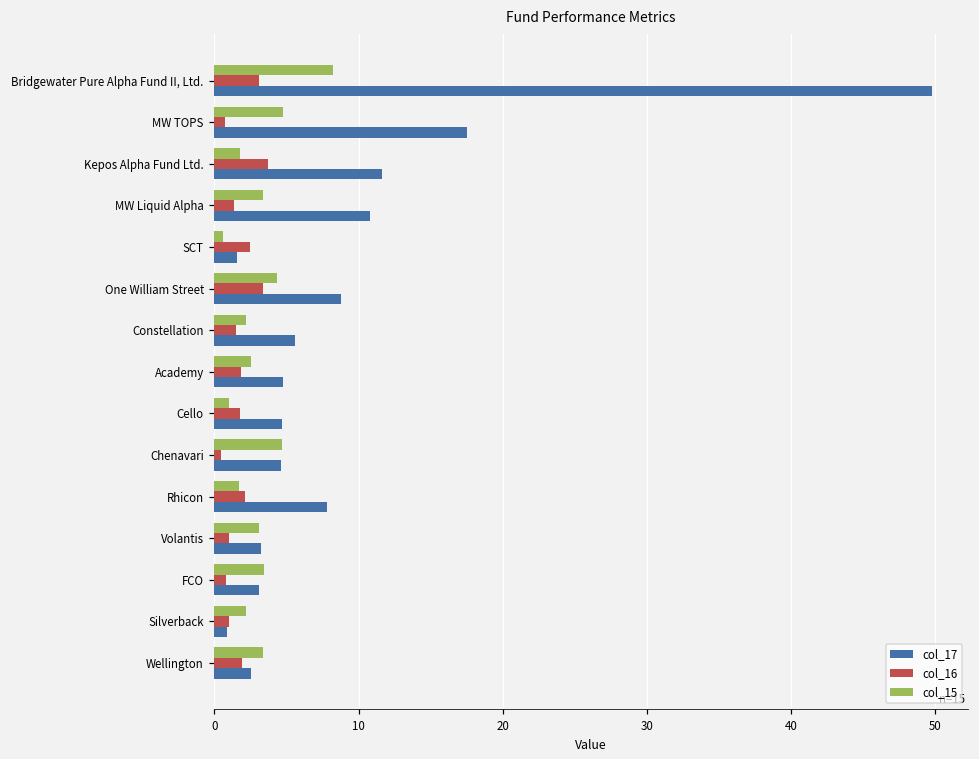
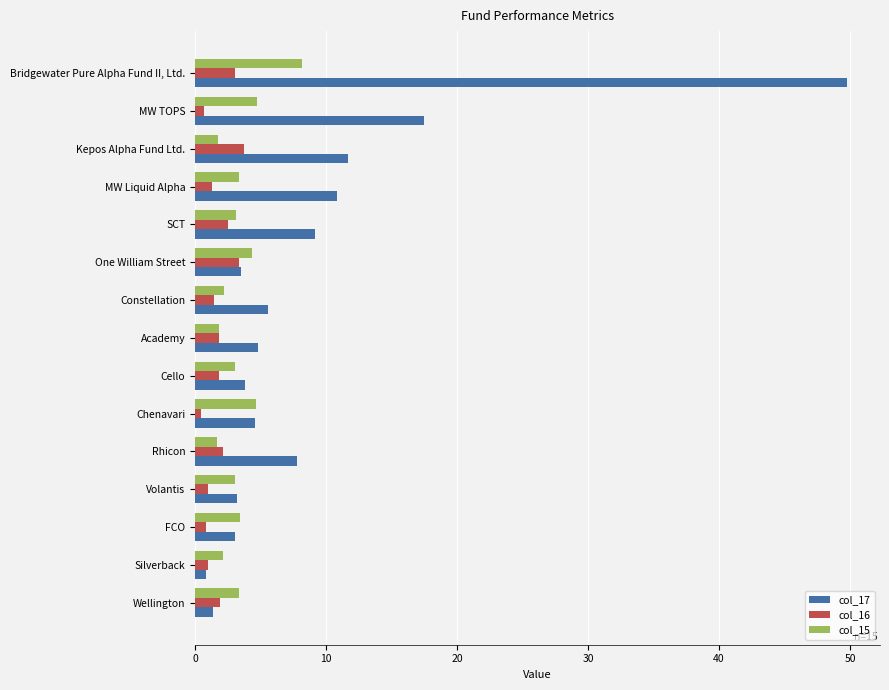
  {
    "col_17": {
      "Bridgewater Pure Alpha Fund II, Ltd.": 49.8,
      "MW TOPS": 17.5,
      "Kepos Alpha Fund Ltd.": 11.6,
      "MW Liquid Alpha": 10.8,
-     "SCT": 1.5,
-     "One William Street": 8.8,
+     "SCT": 9.2,
+     "One William Street": 3.5,
      "Constellation": 5.6,
      "Academy": 4.8,
-     "Cello": 4.7,
+     "Cello": 3.8,
      "Chenavari": 4.6,
      "Rhicon": 7.8,
      "Volantis": 3.2,
      "FCO": 3.1,
      "Silverback": 0.9,
-     "Wellington": 2.5
+     "Wellington": 1.4
    },
    "col_16": {
      "Bridgewater Pure Alpha Fund II, Ltd.": 3.1,
      "MW TOPS": 0.7,
      "Kepos Alpha Fund Ltd.": 3.7,
      "MW Liquid Alpha": 1.3,
      "SCT": 2.5,
      "One William Street": 3.4,
      "Constellation": 1.5,
      "Academy": 1.8,
      "Cello": 1.8,
      "Chenavari": 0.5,
      "Rhicon": 2.1,
      "Volantis": 1.0,
      "FCO": 0.8,
      "Silverback": 1.0,
      "Wellington": 1.9
    },
    "col_15": {
      "Bridgewater Pure Alpha Fund II, Ltd.": 8.2,
      "MW TOPS": 4.7,
      "Kepos Alpha Fund Ltd.": 1.7,
      "MW Liquid Alpha": 3.4,
-     "SCT": 0.6,
+     "SCT": 3.1,
      "One William Street": 4.4,
      "Constellation": 2.2,
-     "Academy": 2.5,
-     "Cello": 1.0,
+     "Academy": 1.8,
+     "Cello": 3.1,
      "Chenavari": 4.7,
      "Rhicon": 1.7,
      "Volantis": 3.1,
      "FCO": 3.4,
      "Silverback": 2.2,
      "Wellington": 3.4
    }
  }
